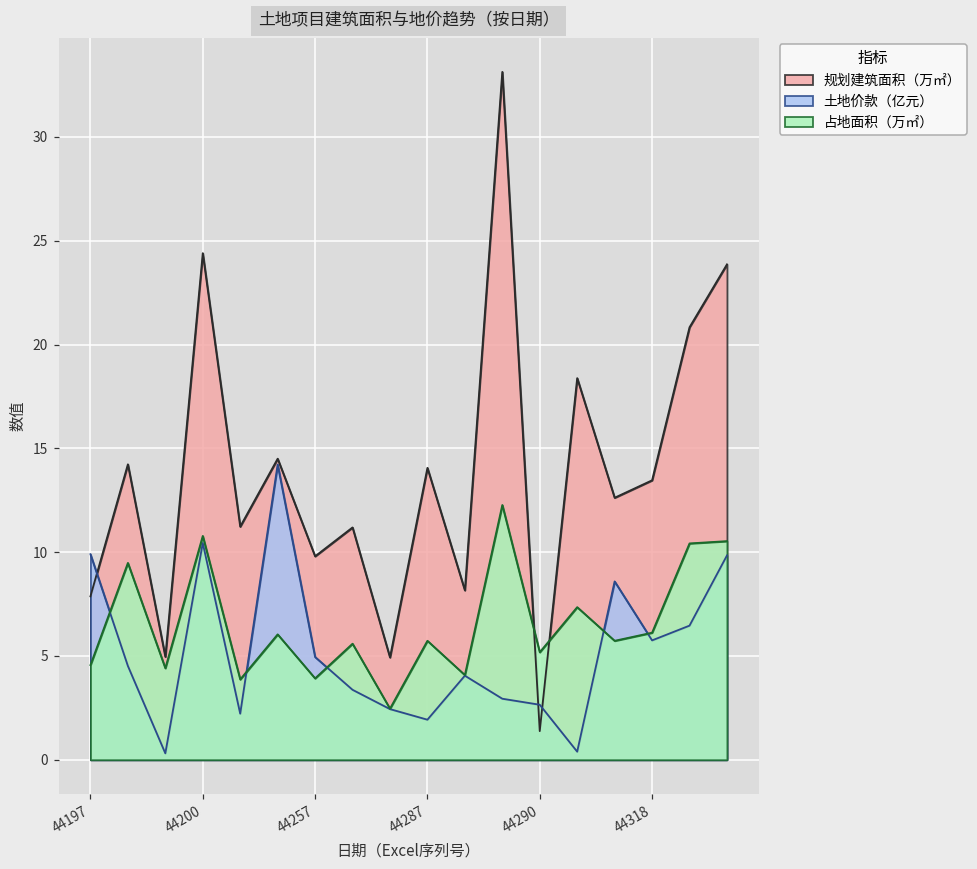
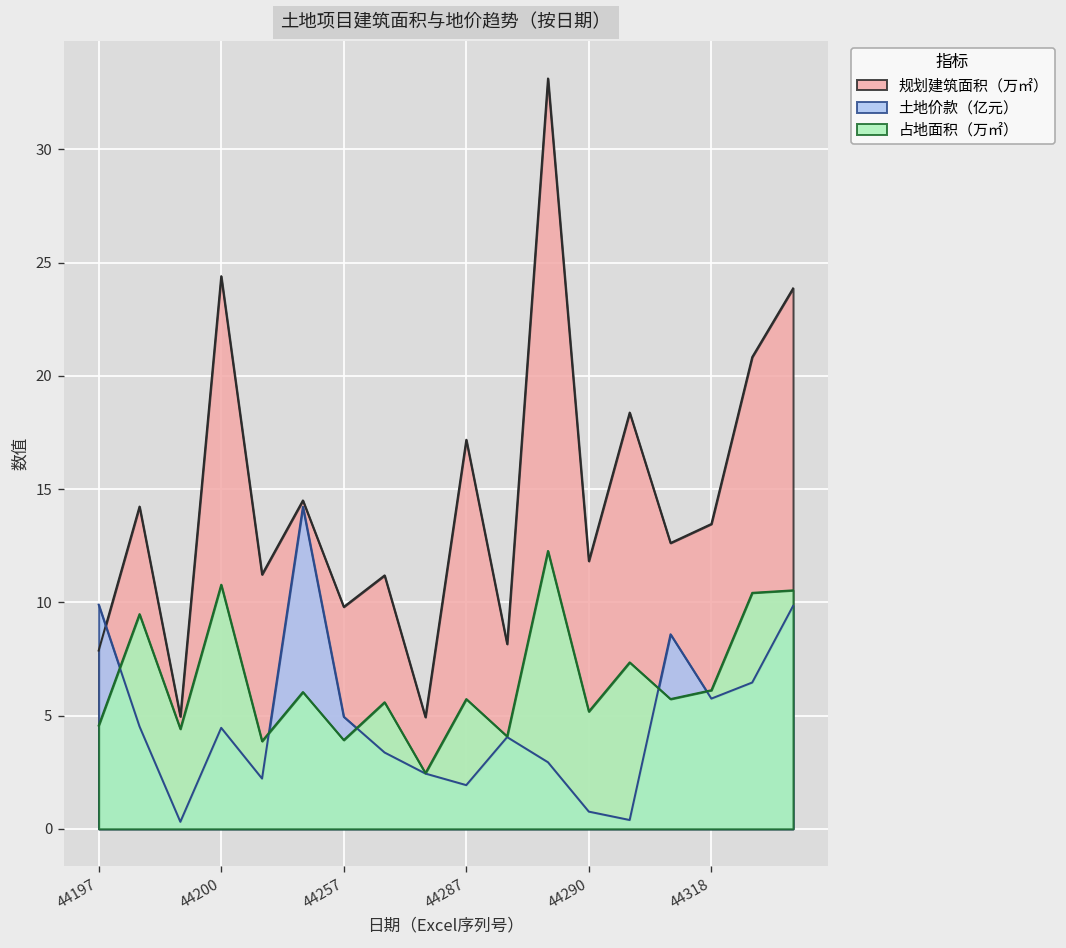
  {
    "规划建筑面积（万㎡）": {
      "44197": 7.9,
      "44200": 24.4,
      "44257": 9.8,
-     "44287": 14.1,
-     "44290": 1.4,
+     "44287": 17.2,
+     "44290": 11.8,
      "44318": 13.5
    },
    "土地价款（亿元）": {
      "44197": 9.9,
-     "44200": 10.4,
+     "44200": 4.5,
      "44257": 5.0,
      "44287": 1.9,
-     "44290": 2.7,
+     "44290": 0.8,
      "44318": 5.8
    },
    "占地面积（万㎡）": {
      "44197": 4.6,
      "44200": 10.8,
      "44257": 3.9,
      "44287": 5.7,
      "44290": 5.2,
      "44318": 6.1
    }
  }
